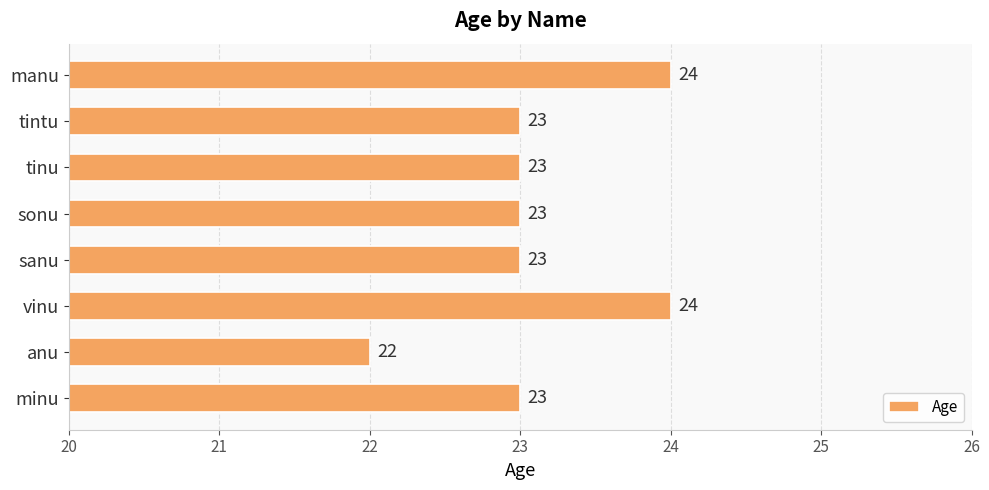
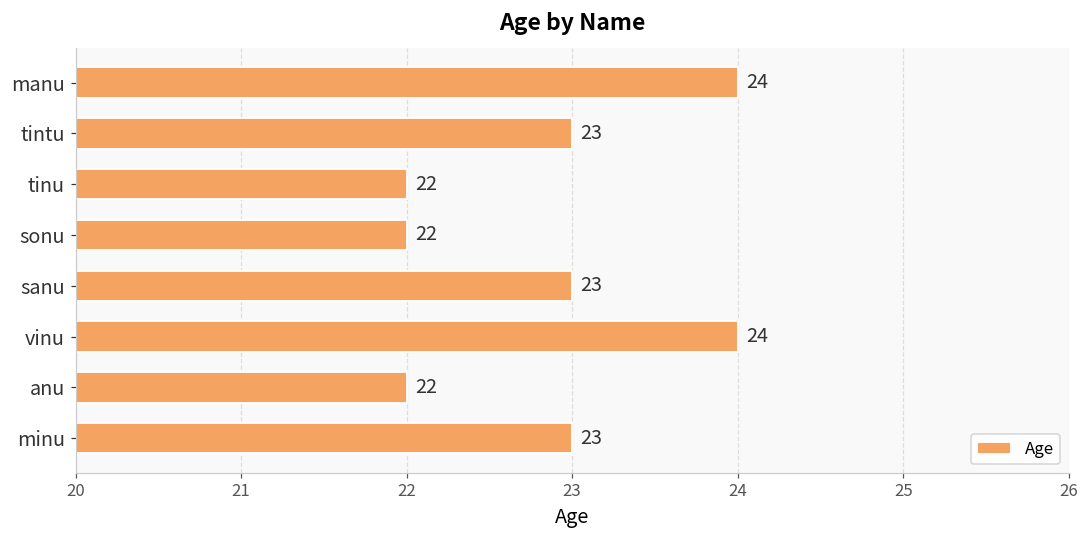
  {
    "manu": 24,
    "tintu": 23,
-   "tinu": 23,
-   "sonu": 23,
+   "tinu": 22,
+   "sonu": 22,
    "sanu": 23,
    "vinu": 24,
    "anu": 22,
    "minu": 23
  }
